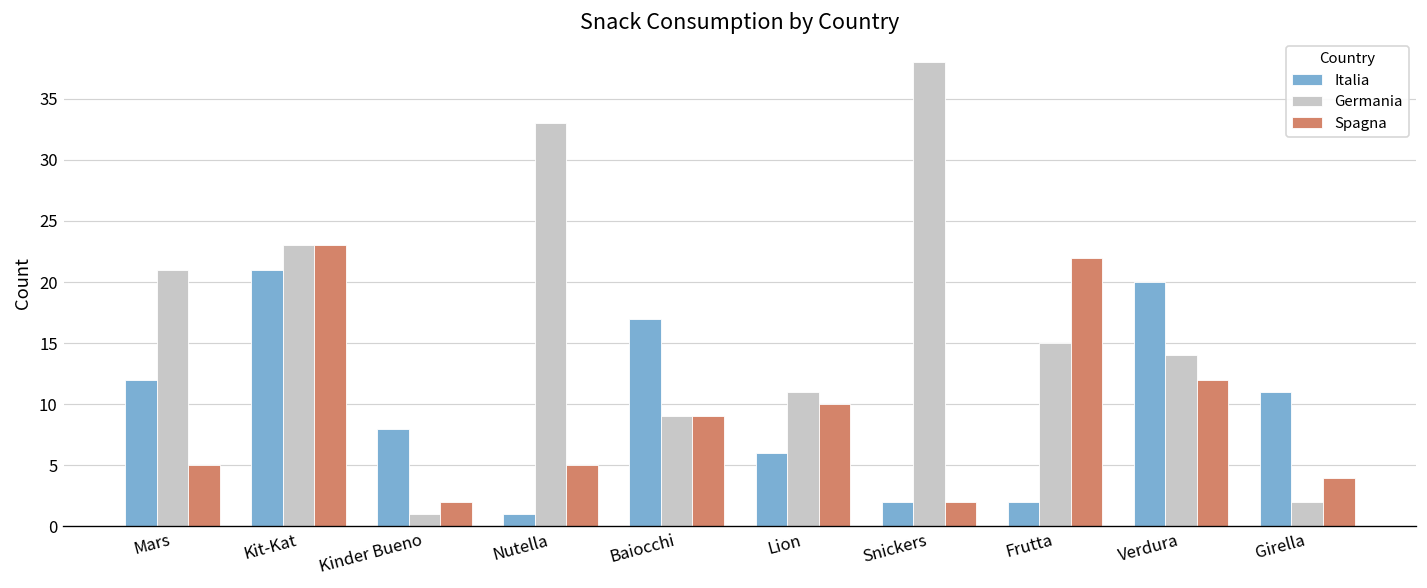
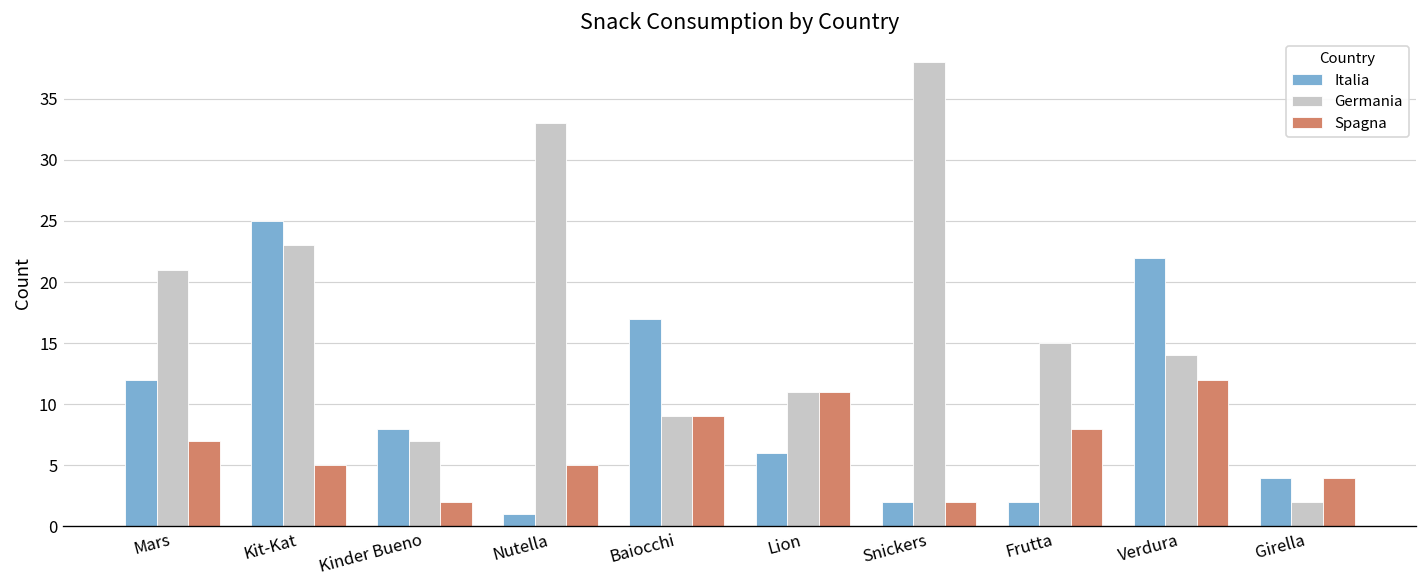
  {
    "Italia": {
      "Mars": 12,
-     "Kit-Kat": 21,
+     "Kit-Kat": 25,
      "Kinder Bueno": 8,
      "Nutella": 1,
      "Baiocchi": 17,
      "Lion": 6,
      "Snickers": 2,
      "Frutta": 2,
-     "Verdura": 20,
-     "Girella": 11
+     "Verdura": 22,
+     "Girella": 4
    },
    "Germania": {
      "Mars": 21,
      "Kit-Kat": 23,
-     "Kinder Bueno": 1,
+     "Kinder Bueno": 7,
      "Nutella": 33,
      "Baiocchi": 9,
      "Lion": 11,
      "Snickers": 38,
      "Frutta": 15,
      "Verdura": 14,
      "Girella": 2
    },
    "Spagna": {
-     "Mars": 5,
-     "Kit-Kat": 23,
+     "Mars": 7,
+     "Kit-Kat": 5,
      "Kinder Bueno": 2,
      "Nutella": 5,
      "Baiocchi": 9,
-     "Lion": 10,
+     "Lion": 11,
      "Snickers": 2,
-     "Frutta": 22,
+     "Frutta": 8,
      "Verdura": 12,
      "Girella": 4
    }
  }
